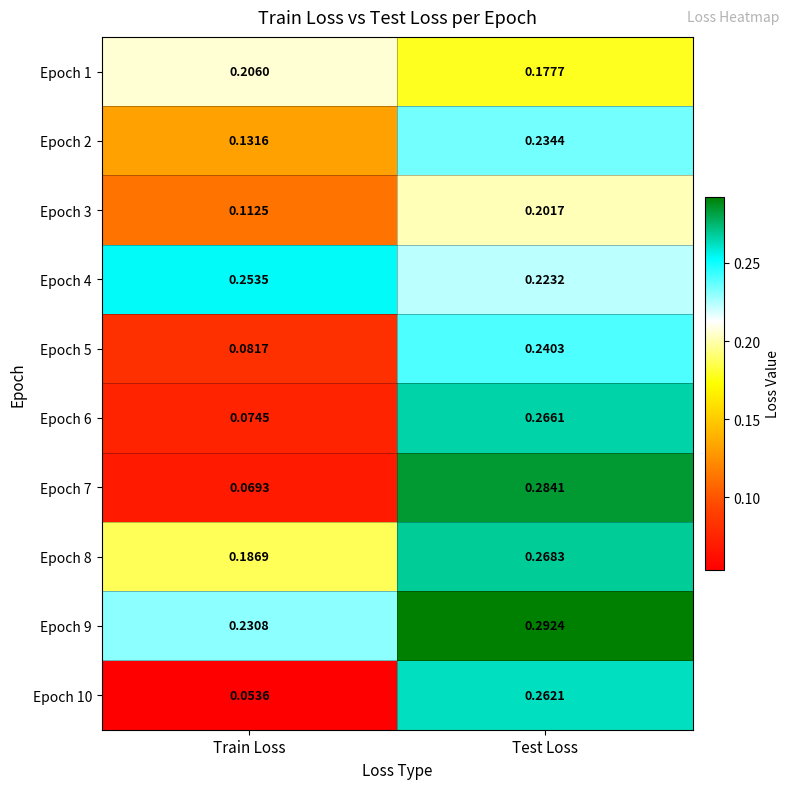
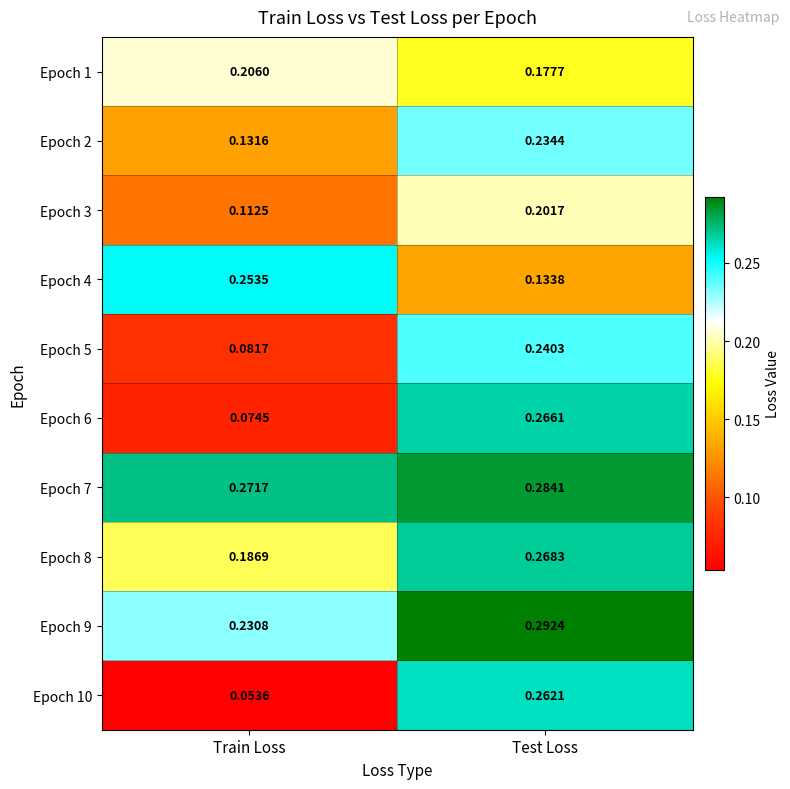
  {
    "Epoch 1": {
      "Train Loss": 0.2060,
      "Test Loss": 0.1777
    },
    "Epoch 2": {
      "Train Loss": 0.1316,
      "Test Loss": 0.2344
    },
    "Epoch 3": {
      "Train Loss": 0.1125,
      "Test Loss": 0.2017
    },
    "Epoch 4": {
      "Train Loss": 0.2535,
-     "Test Loss": 0.2232
+     "Test Loss": 0.1338
    },
    "Epoch 5": {
      "Train Loss": 0.0817,
      "Test Loss": 0.2403
    },
    "Epoch 6": {
      "Train Loss": 0.0745,
      "Test Loss": 0.2661
    },
    "Epoch 7": {
-     "Train Loss": 0.0693,
+     "Train Loss": 0.2717,
      "Test Loss": 0.2841
    },
    "Epoch 8": {
      "Train Loss": 0.1869,
      "Test Loss": 0.2683
    },
    "Epoch 9": {
      "Train Loss": 0.2308,
      "Test Loss": 0.2924
    },
    "Epoch 10": {
      "Train Loss": 0.0536,
      "Test Loss": 0.2621
    }
  }
